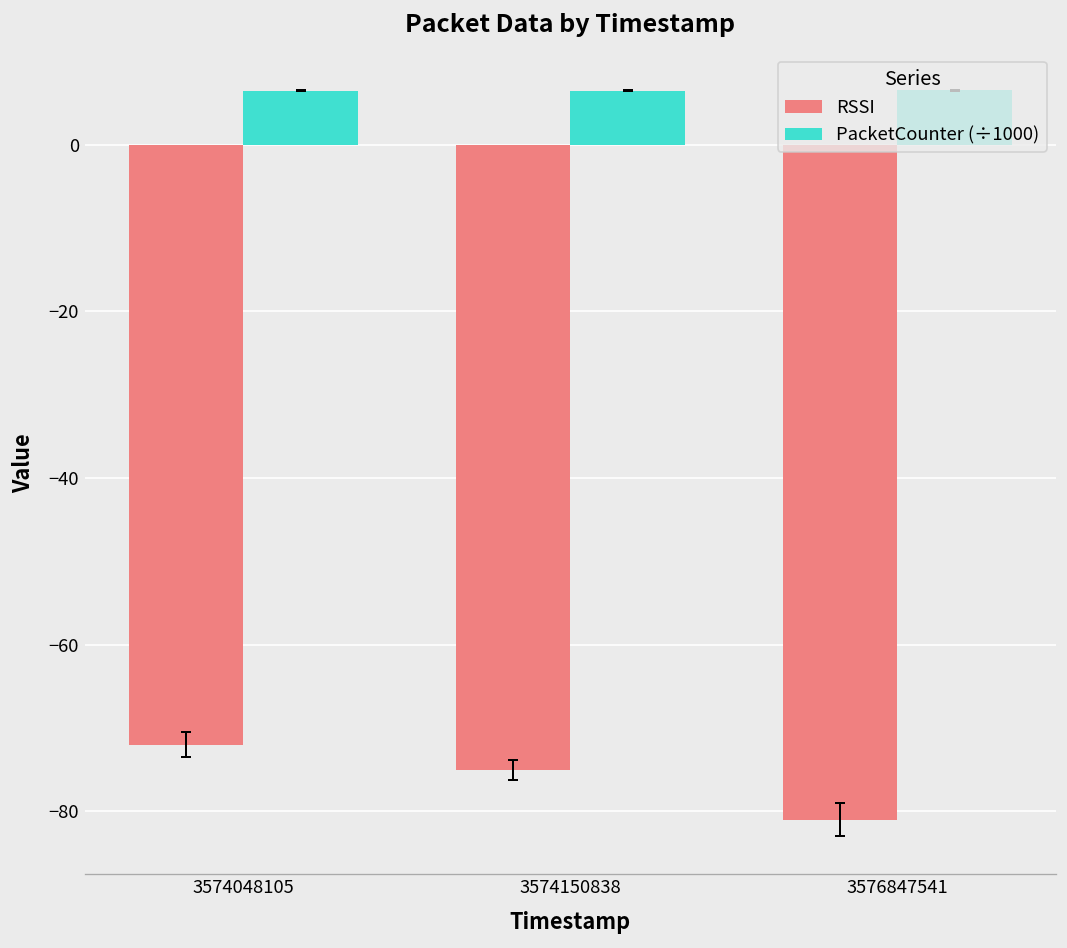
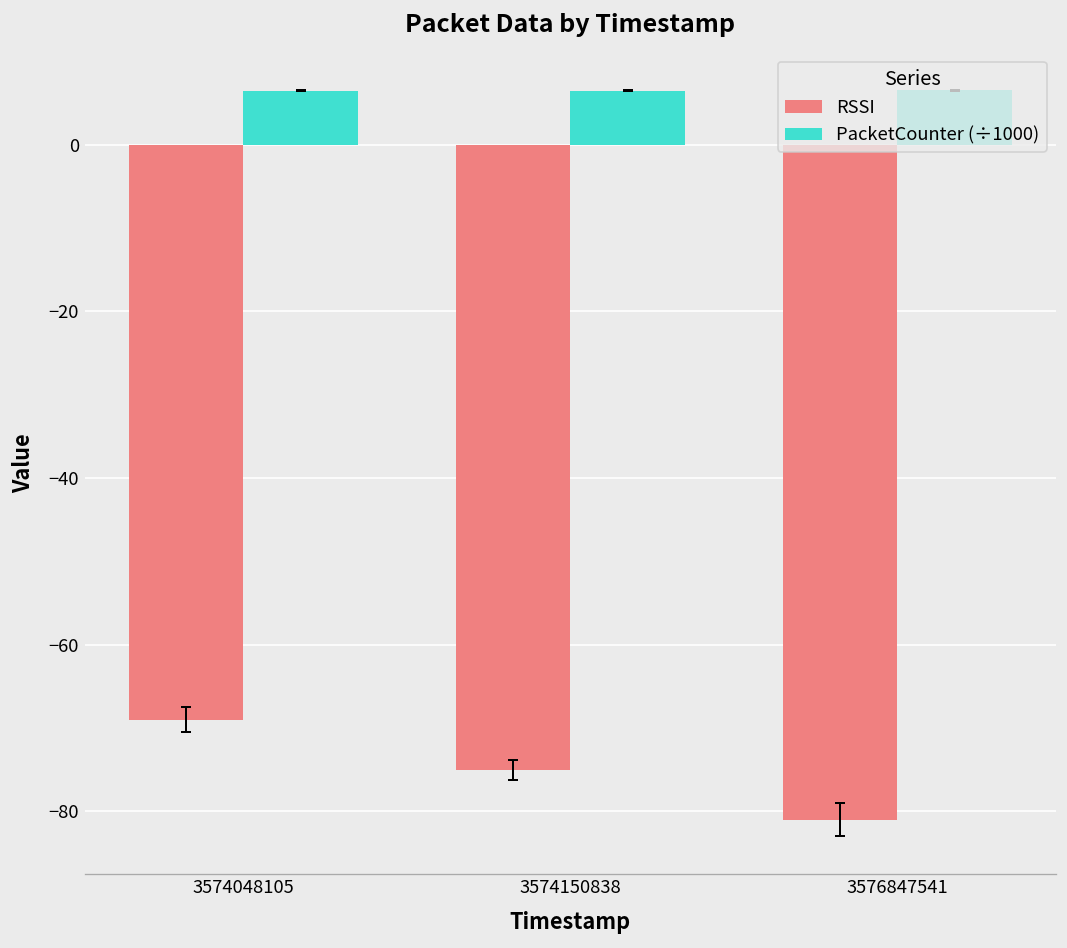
  {
    "RSSI": {
-     "3574048105": -72,
+     "3574048105": -69,
      "3574150838": -75,
      "3576847541": -81
    },
    "PacketCounter (÷1000)": {
      "3574048105": 6,
      "3574150838": 6
    }
  }
